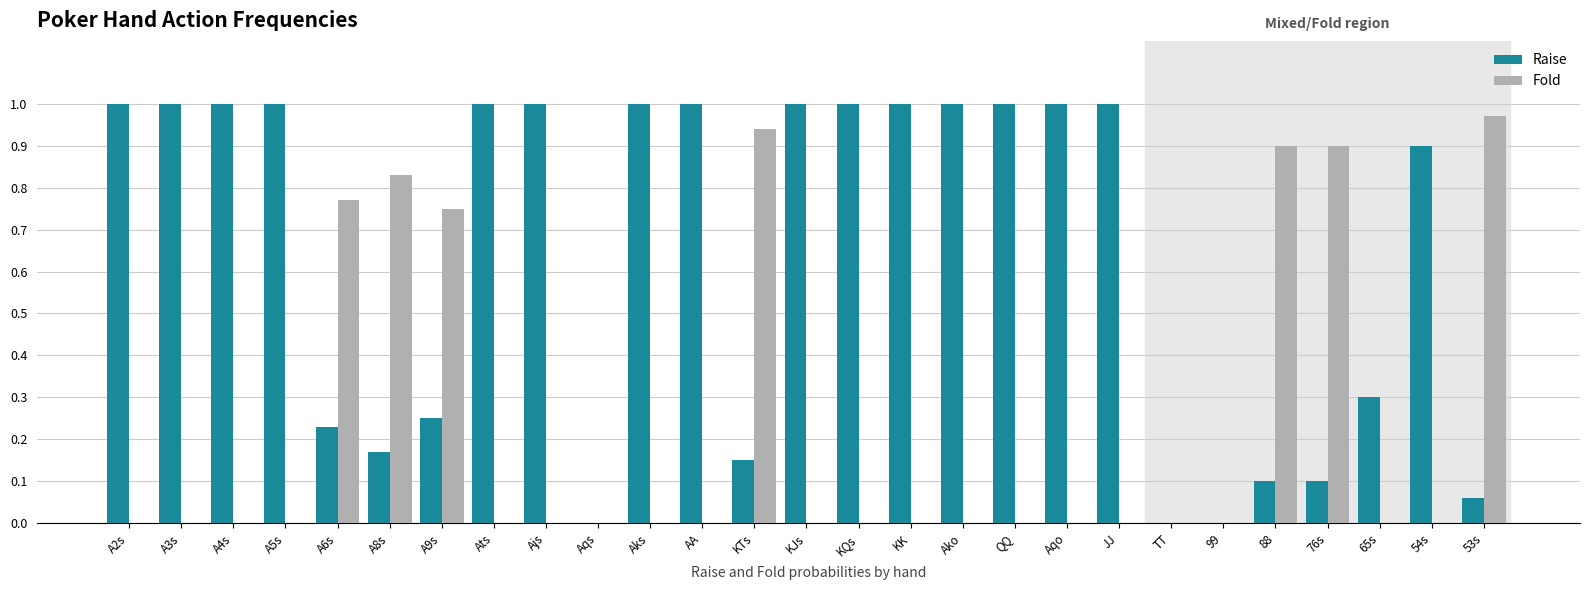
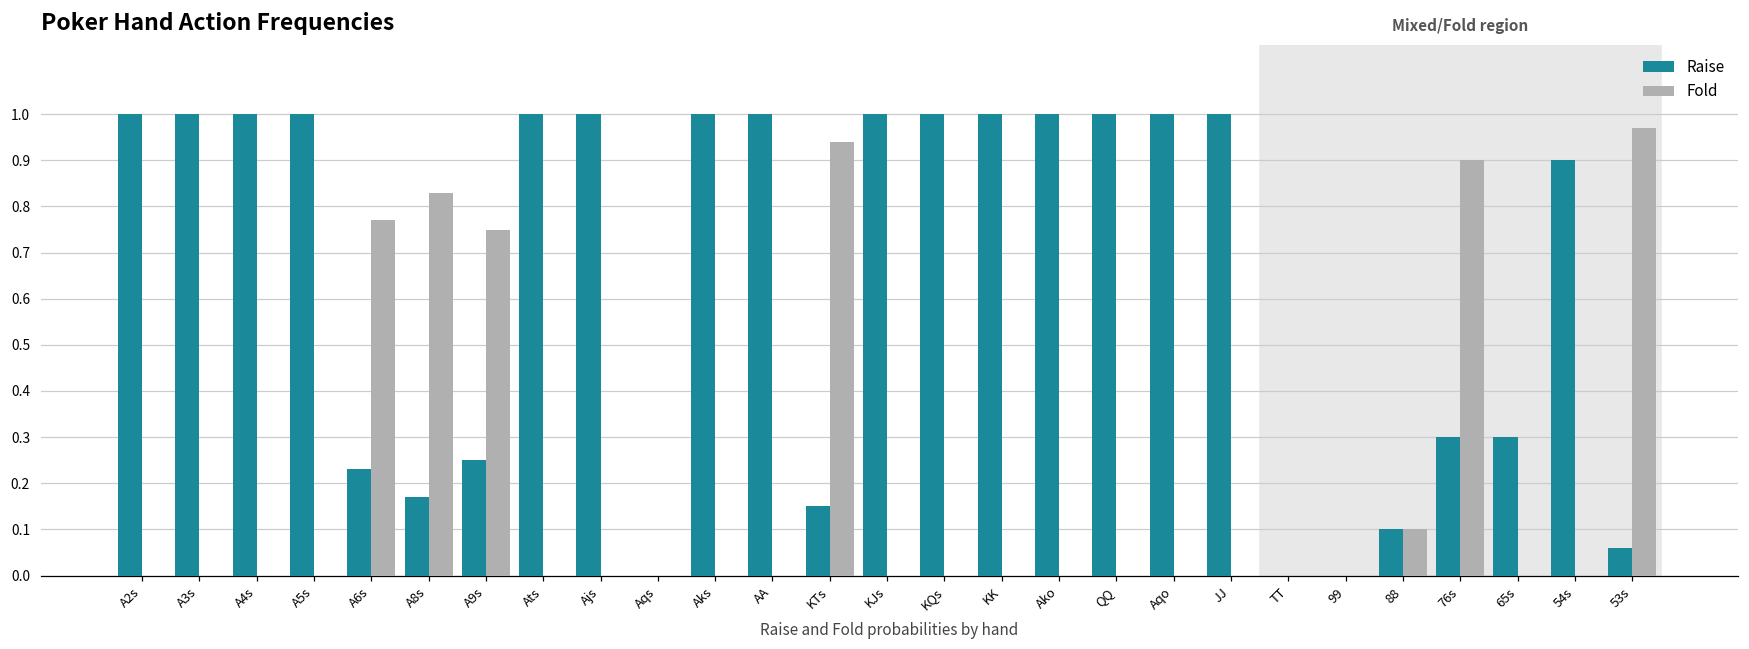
  {
    "Raise": {
      "A2s": 1.0,
      "A3s": 1.0,
      "A4s": 1.0,
      "A5s": 1.0,
      "A6s": 0.23,
      "A8s": 0.17,
      "A9s": 0.25,
      "Ats": 1.0,
      "Ajs": 1.0,
      "Aqs": 0.0,
      "Aks": 1.0,
      "AA": 1.0,
      "KTs": 0.15,
      "KJs": 1.0,
      "KQs": 1.0,
      "KK": 1.0,
      "Ako": 1.0,
      "QQ": 1.0,
      "Aqo": 1.0,
      "JJ": 1.0,
      "TT": 0.0,
      "99": 0.0,
      "88": 0.1,
-     "76s": 0.1,
+     "76s": 0.3,
      "65s": 0.3,
      "54s": 0.9,
      "53s": 0.06
    },
    "Fold": {
      "A2s": 0.0,
      "A3s": 0.0,
      "A4s": 0.0,
      "A5s": 0.0,
      "A6s": 0.77,
      "A8s": 0.83,
      "A9s": 0.75,
      "Ats": 0.0,
      "Ajs": 0.0,
      "Aqs": 0.0,
      "Aks": 0.0,
      "AA": 0.0,
      "KTs": 0.94,
      "KJs": 0.0,
      "KQs": 0.0,
      "KK": 0.0,
      "Ako": 0.0,
      "QQ": 0.0,
      "Aqo": 0.0,
      "JJ": 0.0,
      "TT": 0.0,
      "99": 0.0,
-     "88": 0.9,
+     "88": 0.1,
      "76s": 0.9,
      "65s": 0.0,
      "54s": 0.0,
      "53s": 0.97
    }
  }
